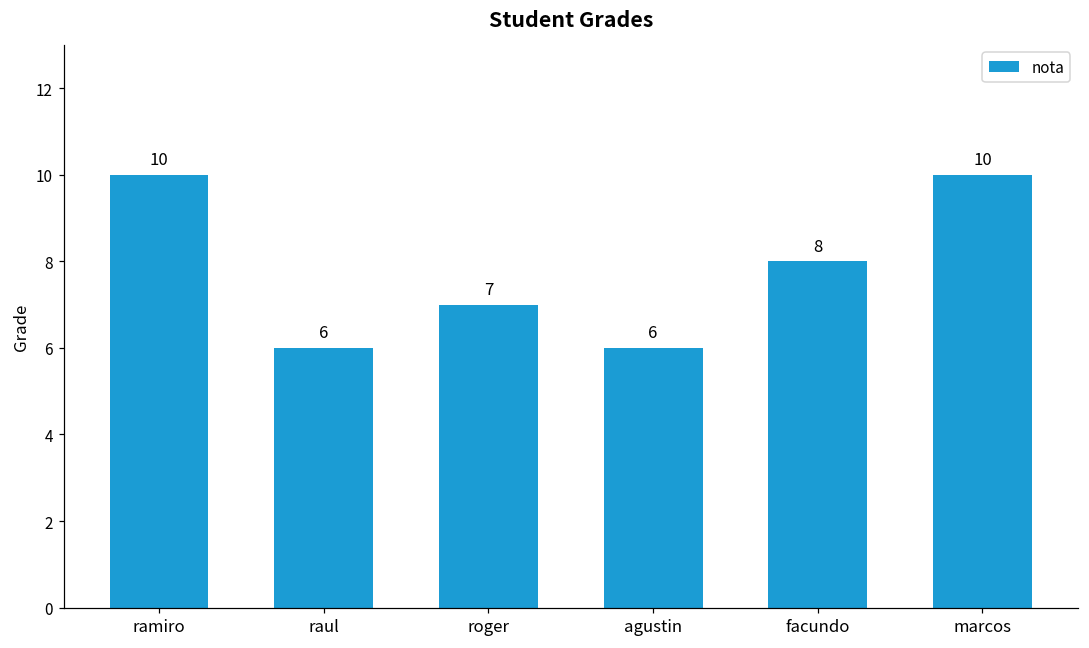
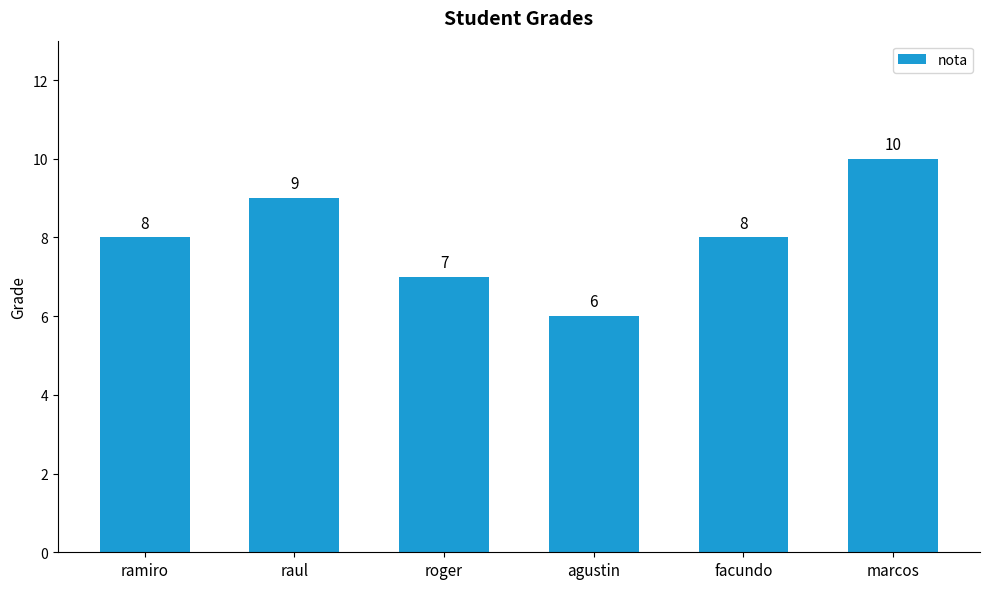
  {
-   "ramiro": 10,
-   "raul": 6,
+   "ramiro": 8,
+   "raul": 9,
    "roger": 7,
    "agustin": 6,
    "facundo": 8,
    "marcos": 10
  }
